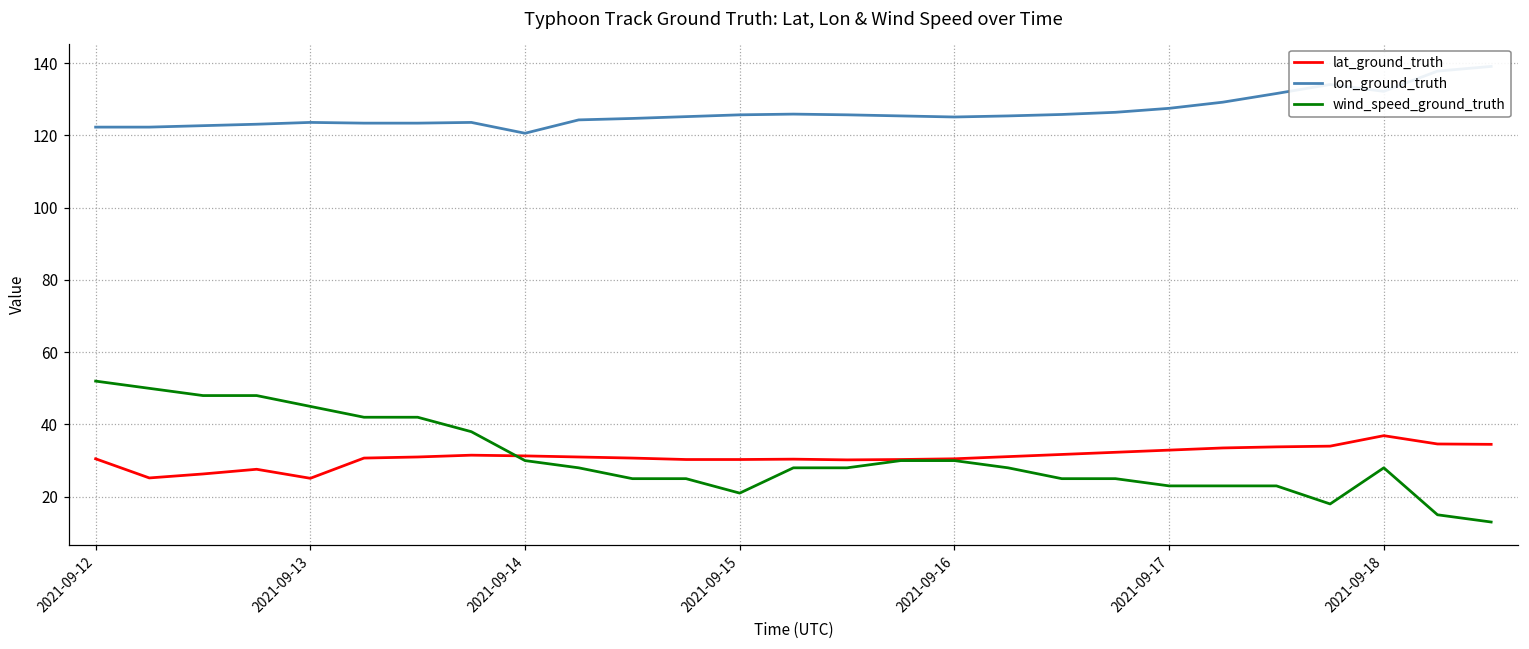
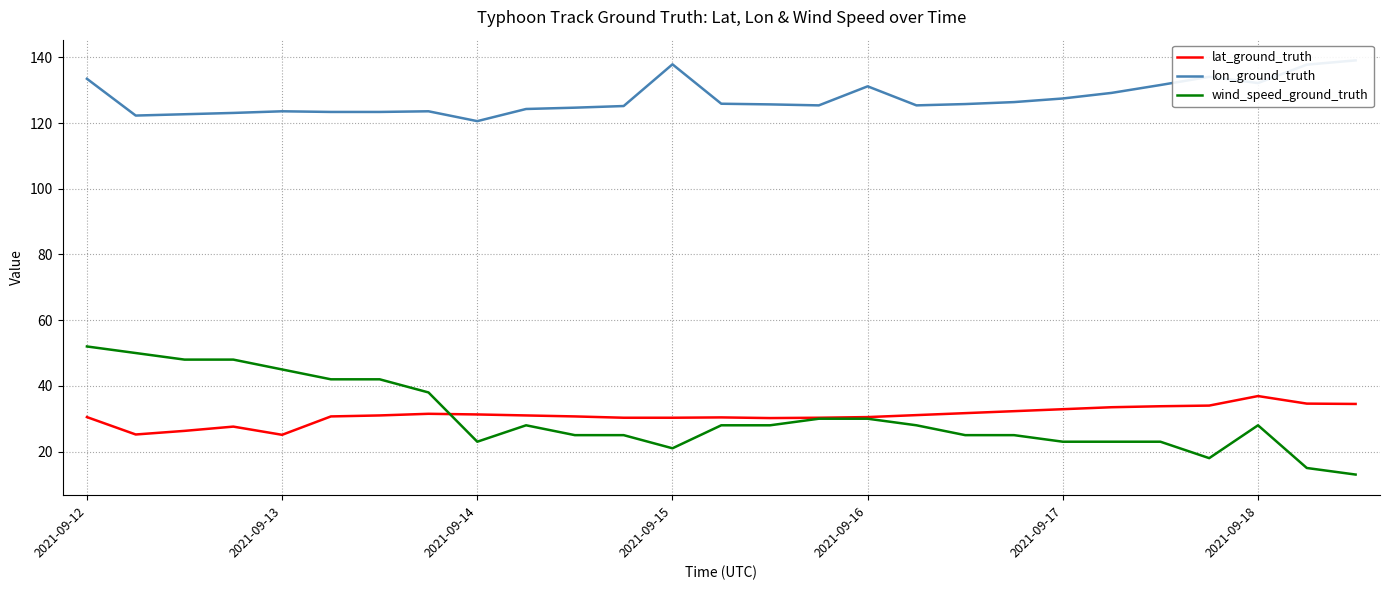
  {
    "lat_ground_truth": {
      "2021-09-12": 31,
      "2021-09-13": 25,
      "2021-09-14": 31,
      "2021-09-15": 30,
      "2021-09-17": 33,
      "2021-09-18": 37
    },
    "lon_ground_truth": {
-     "2021-09-12": 122,
+     "2021-09-12": 134,
      "2021-09-13": 124,
      "2021-09-14": 121,
-     "2021-09-15": 126,
-     "2021-09-16": 125,
+     "2021-09-15": 138,
+     "2021-09-16": 131,
      "2021-09-17": 128
    },
    "wind_speed_ground_truth": {
      "2021-09-12": 52,
      "2021-09-13": 45,
-     "2021-09-14": 30,
+     "2021-09-14": 23,
      "2021-09-15": 21,
      "2021-09-17": 23,
      "2021-09-18": 28
    }
  }
